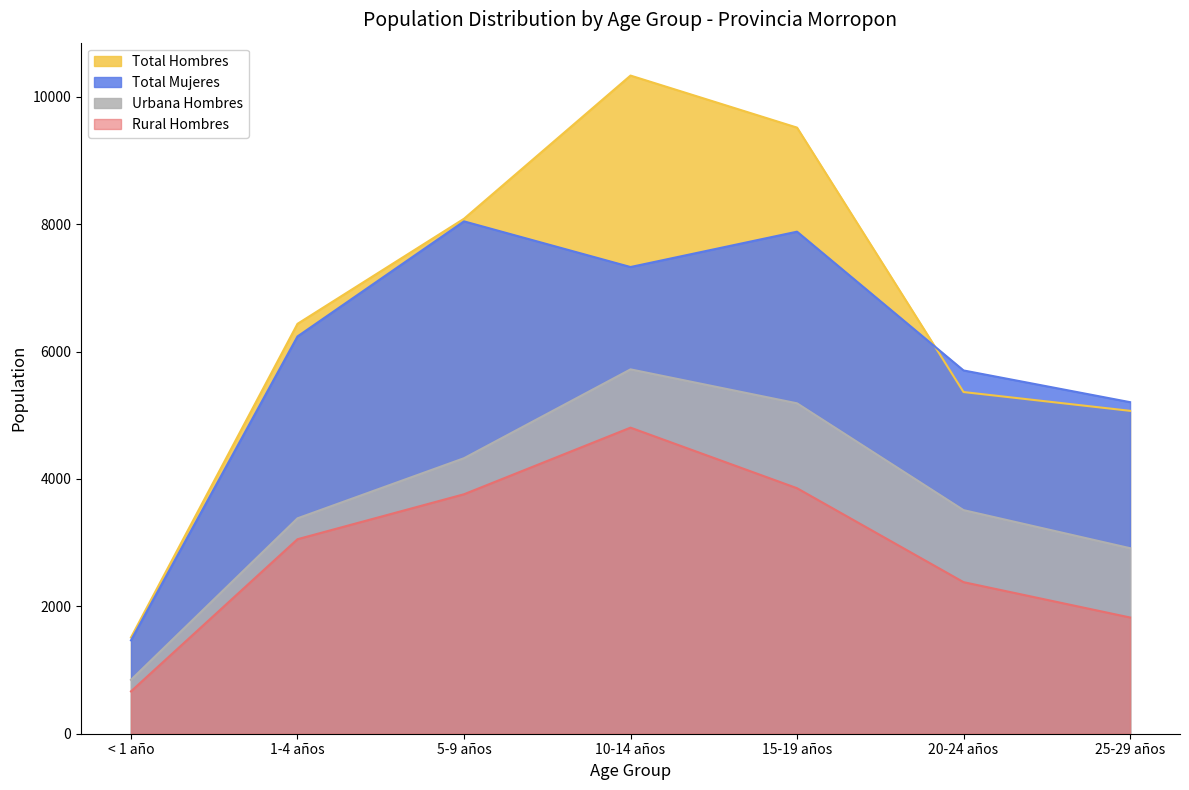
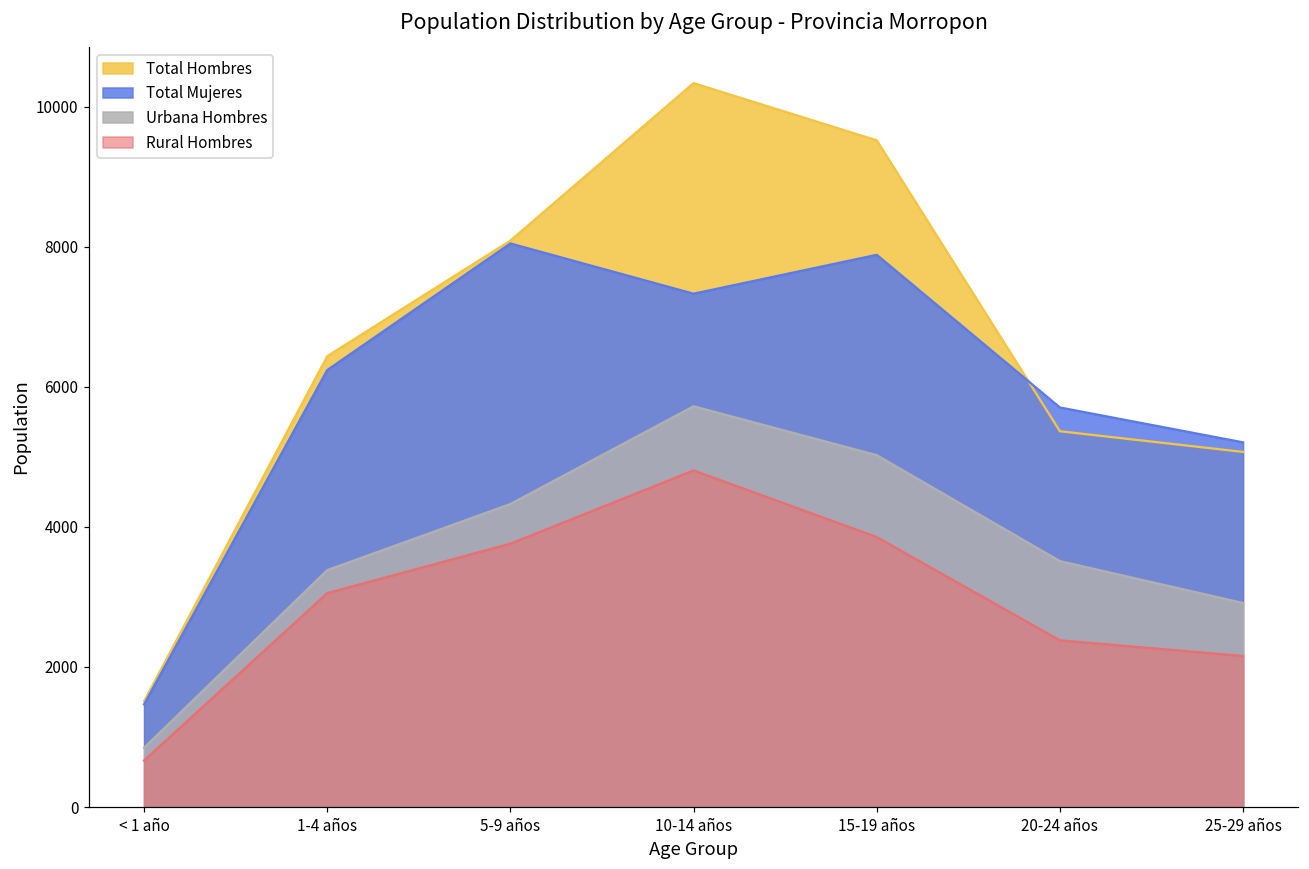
  {
    "Total Hombres": {
      "< 1 año": 1500,
      "1-4 años": 6400,
      "5-9 años": 8100,
      "10-14 años": 10300,
      "15-19 años": 9500,
      "20-24 años": 5400,
      "25-29 años": 5100
    },
    "Total Mujeres": {
      "< 1 año": 1500,
      "1-4 años": 6200,
      "5-9 años": 8000,
      "10-14 años": 7300,
      "15-19 años": 7900,
      "20-24 años": 5700,
      "25-29 años": 5200
    },
    "Urbana Hombres": {
      "< 1 año": 800,
      "1-4 años": 3400,
      "5-9 años": 4300,
      "10-14 años": 5700,
-     "15-19 años": 5200,
+     "15-19 años": 5000,
      "20-24 años": 3500,
      "25-29 años": 2900
    },
    "Rural Hombres": {
      "< 1 año": 700,
      "1-4 años": 3100,
      "5-9 años": 3800,
      "10-14 años": 4800,
      "15-19 años": 3900,
      "20-24 años": 2400,
-     "25-29 años": 1800
+     "25-29 años": 2200
    }
  }
